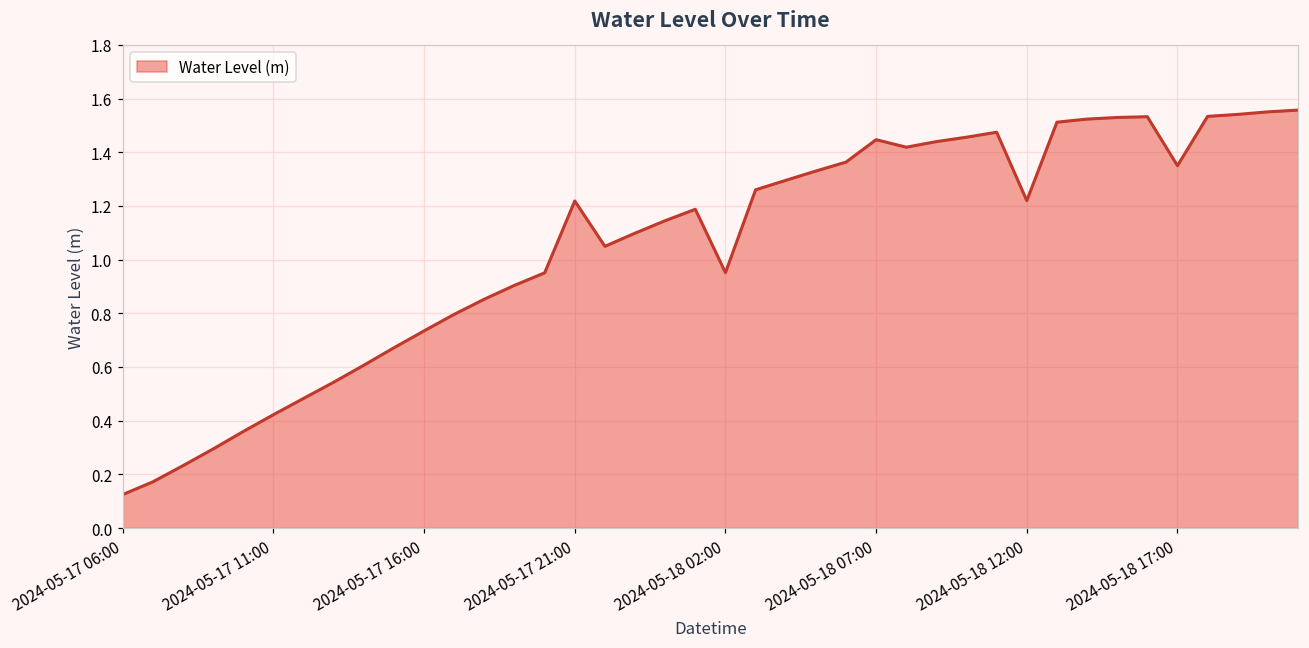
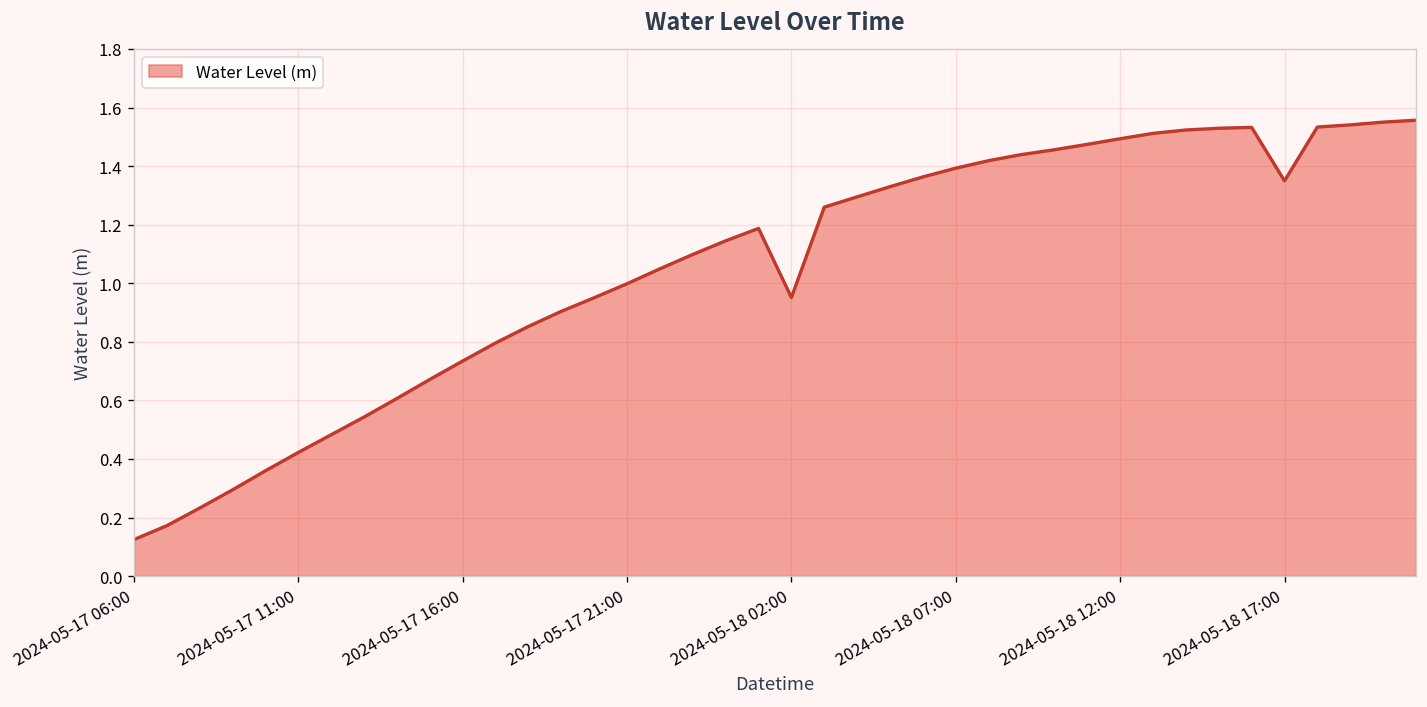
  {
    "2024-05-17 06:00": 0.12,
    "2024-05-17 11:00": 0.42,
    "2024-05-17 16:00": 0.73,
-   "2024-05-17 21:00": 1.22,
+   "2024-05-17 21:00": 1.00,
    "2024-05-18 02:00": 0.95,
-   "2024-05-18 07:00": 1.45,
-   "2024-05-18 12:00": 1.22,
+   "2024-05-18 07:00": 1.39,
+   "2024-05-18 12:00": 1.49,
    "2024-05-18 17:00": 1.35
  }
